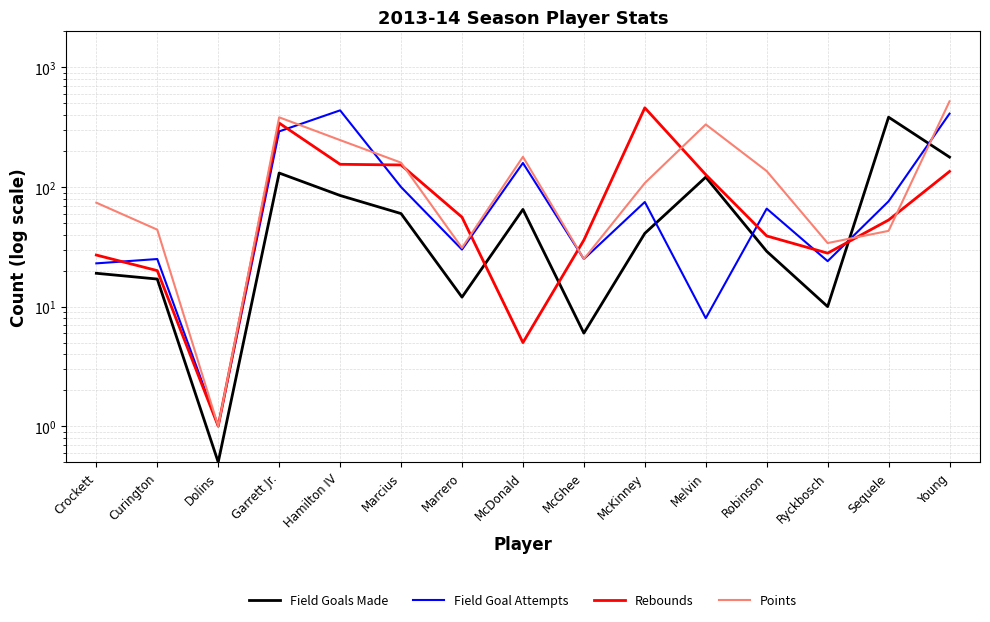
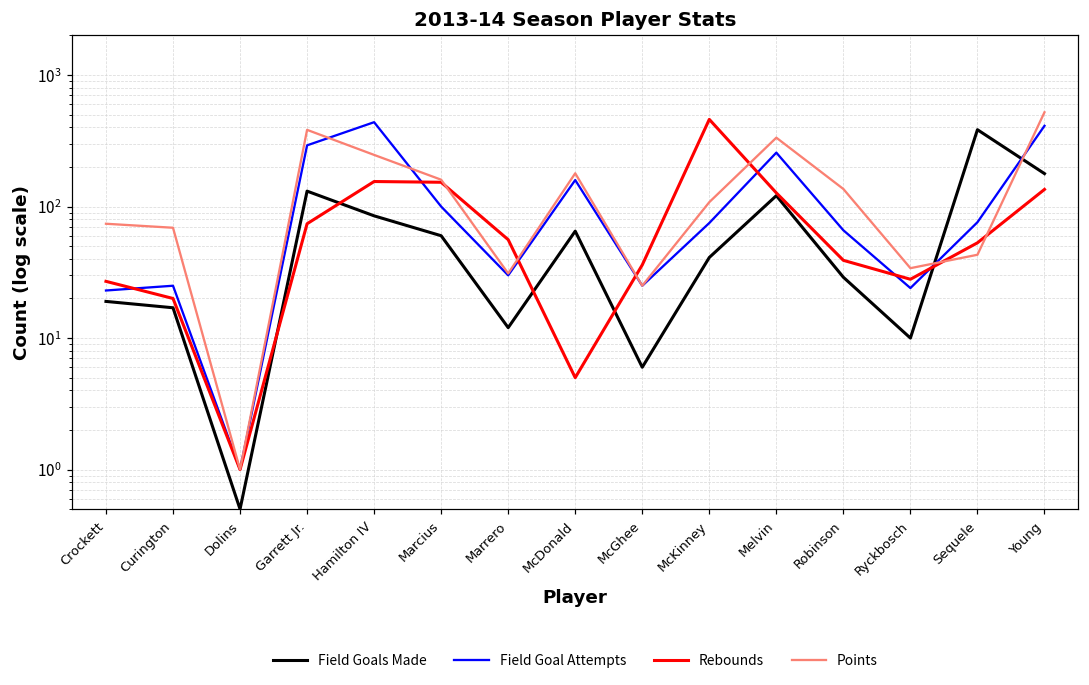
  {
    "Field Goals Made": {
      "Crockett": 19,
      "Curington": 17,
      "Dolins": 0.50,
      "Garrett Jr.": 130,
      "Hamilton IV": 90,
      "Marcius": 60,
      "Marrero": 12,
      "McDonald": 70,
      "McGhee": 6,
      "McKinney": 41,
      "Robinson": 29,
      "Ryckbosch": 10,
      "Sequele": 380,
      "Young": 180
    },
    "Field Goal Attempts": {
      "Crockett": 23,
      "Curington": 25,
      "Garrett Jr.": 290,
      "Hamilton IV": 440,
      "Marcius": 100,
      "McDonald": 160,
      "McKinney": 80,
-     "Melvin": 8,
+     "Melvin": 260,
      "Robinson": 70,
      "Ryckbosch": 24,
      "Sequele": 80,
      "Young": 410
    },
    "Rebounds": {
      "Crockett": 27,
      "Curington": 20,
-     "Garrett Jr.": 340,
+     "Garrett Jr.": 70,
      "Hamilton IV": 160,
      "Marrero": 60,
      "McDonald": 5,
      "McGhee": 36,
      "McKinney": 460,
      "Robinson": 39,
      "Ryckbosch": 28,
      "Sequele": 50,
      "Young": 140
    },
    "Points": {
      "Crockett": 70,
-     "Curington": 44,
+     "Curington": 70,
      "Garrett Jr.": 380,
      "Hamilton IV": 250,
      "McDonald": 180,
      "McKinney": 110,
      "Melvin": 330,
      "Robinson": 140,
      "Ryckbosch": 34,
      "Sequele": 43,
      "Young": 500
    }
  }
